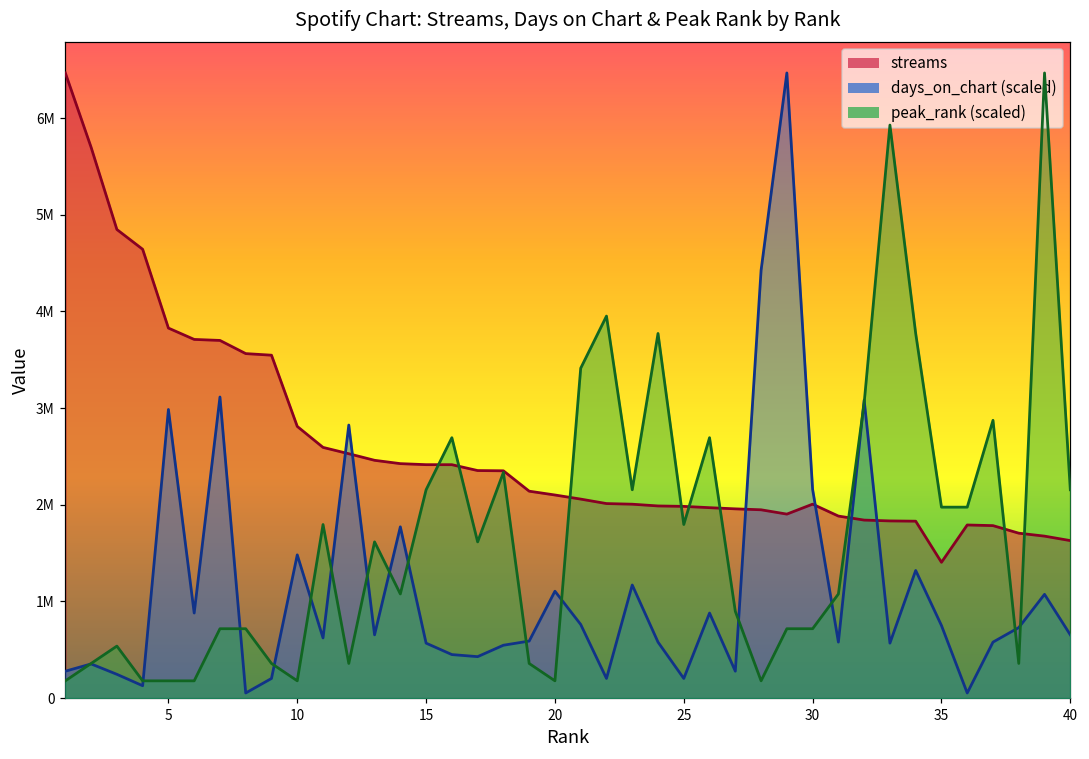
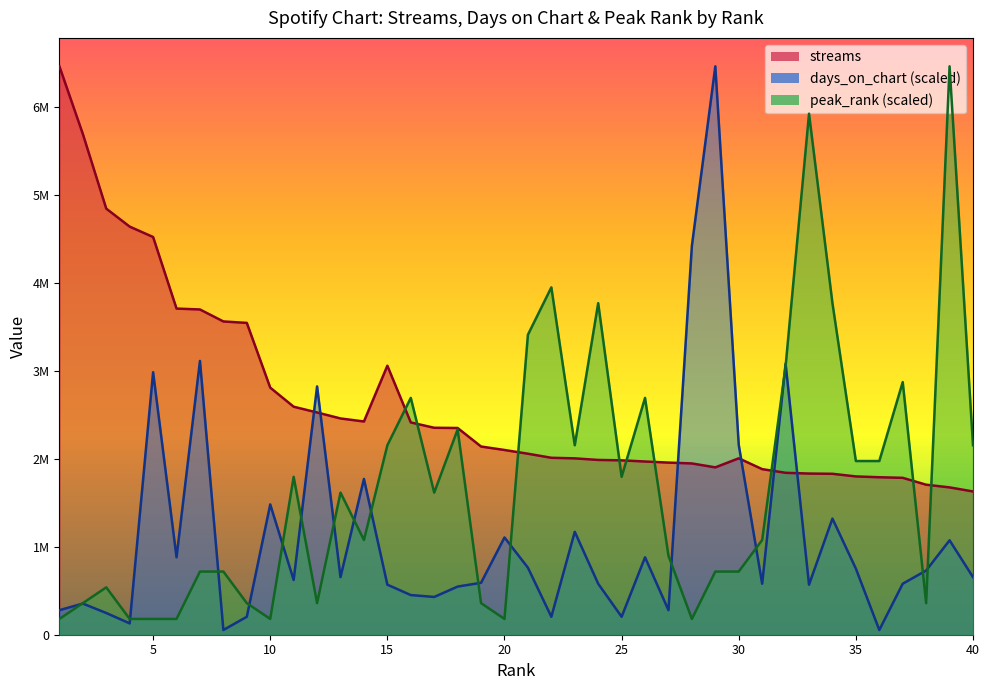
  {
    "streams": {
-     "5": 3800000,
+     "5": 4500000,
      "10": 2800000,
-     "15": 2400000,
+     "15": 3100000,
      "20": 2100000,
      "25": 2000000,
      "30": 2000000,
-     "35": 1400000,
+     "35": 1800000,
      "40": 1600000
    }
  }
